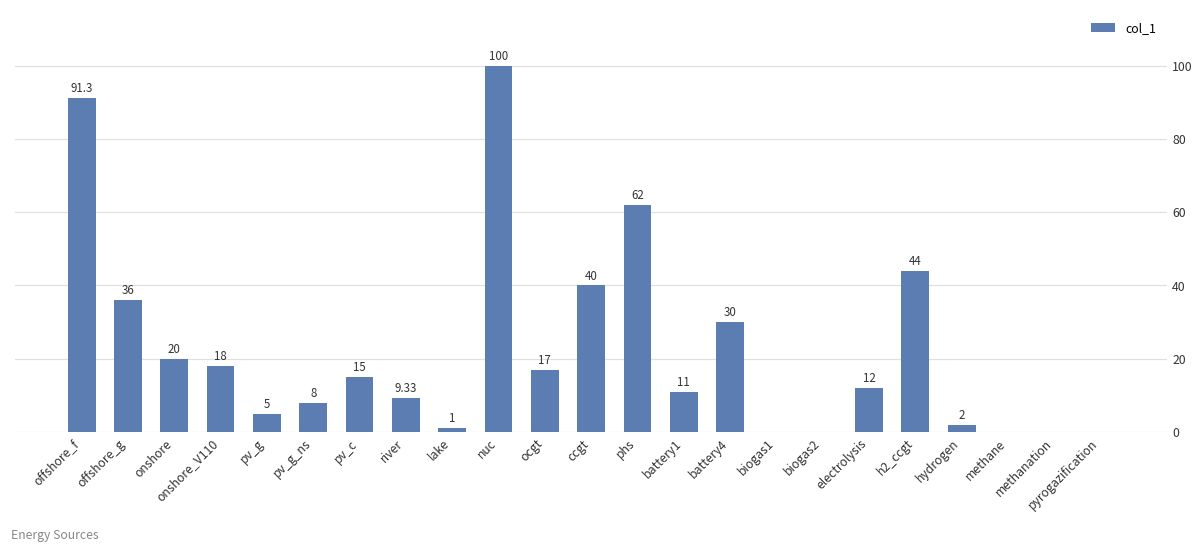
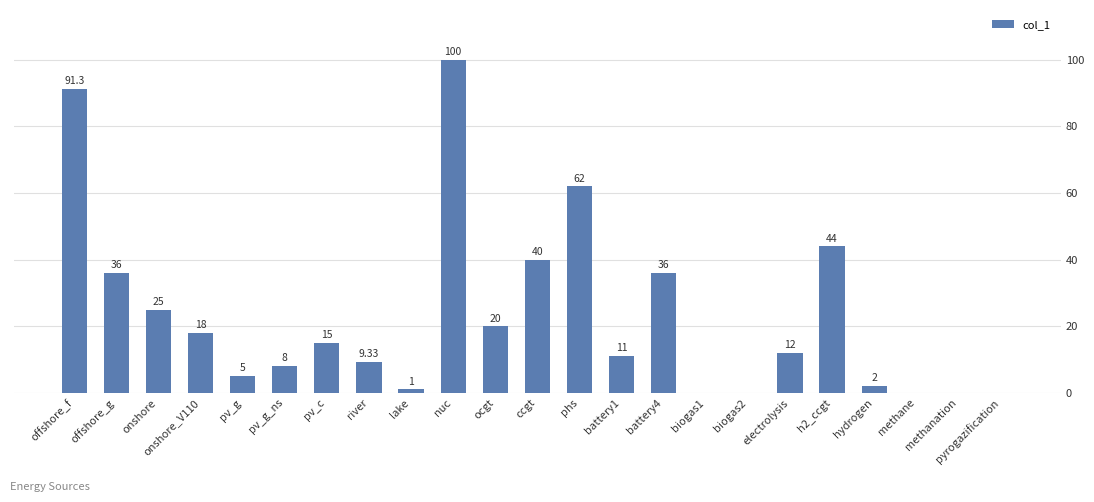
  {
    "offshore_f": 91.3,
    "offshore_g": 36,
-   "onshore": 20,
+   "onshore": 25,
    "onshore_V110": 18,
    "pv_g": 5,
    "pv_g_ns": 8,
    "pv_c": 15,
    "river": 9.33,
    "lake": 1,
    "nuc": 100,
-   "ocgt": 17,
+   "ocgt": 20,
    "ccgt": 40,
    "phs": 62,
    "battery1": 11,
-   "battery4": 30,
+   "battery4": 36,
    "electrolysis": 12,
    "h2_ccgt": 44,
    "hydrogen": 2
  }
